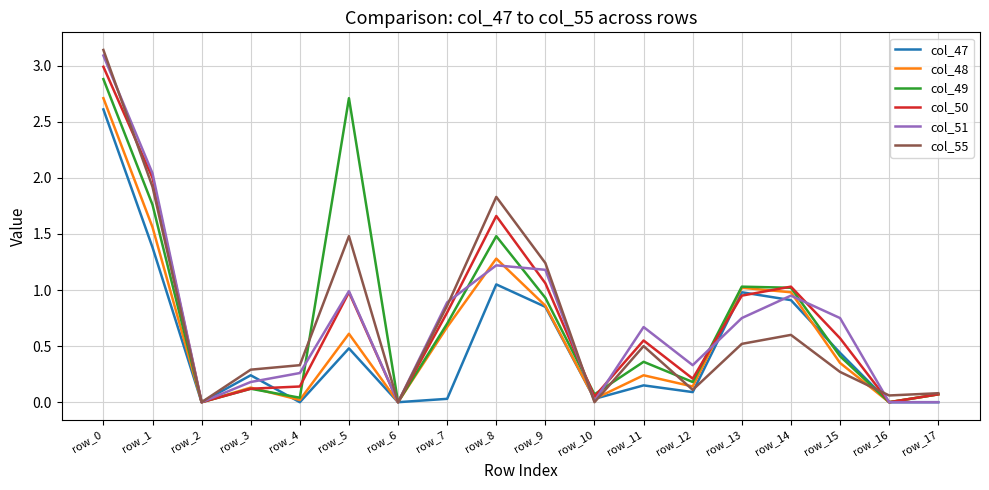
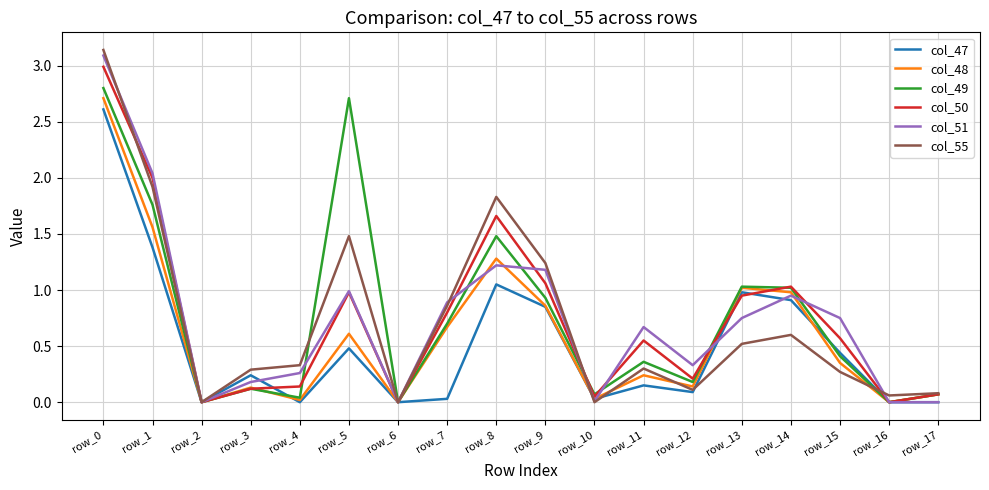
  {
    "col_47": {
      "row_0": 2.61,
      "row_1": 1.38,
      "row_3": 0.24,
      "row_5": 0.48,
      "row_7": 0.03,
      "row_8": 1.05,
      "row_11": 0.15,
      "row_13": 0.98,
      "row_14": 0.91,
      "row_15": 0.44
    },
    "col_48": {
      "row_0": 2.71,
      "row_1": 1.56,
      "row_5": 0.61,
      "row_7": 0.67,
      "row_8": 1.28,
      "row_11": 0.24,
      "row_12": 0.14,
      "row_14": 0.98,
      "row_15": 0.35
    },
    "col_49": {
-     "row_0": 2.88,
+     "row_0": 2.80,
      "row_1": 1.76,
      "row_5": 2.71,
      "row_7": 0.70,
      "row_8": 1.48,
      "row_9": 0.93,
      "row_11": 0.36,
      "row_12": 0.18,
      "row_15": 0.41
    },
    "col_50": {
      "row_0": 2.99,
      "row_1": 2.00,
      "row_4": 0.14,
      "row_7": 0.80,
      "row_8": 1.66,
      "row_9": 1.06,
      "row_11": 0.55,
      "row_12": 0.21,
      "row_13": 0.95,
      "row_15": 0.57
    },
    "col_51": {
      "row_0": 3.09,
      "row_1": 2.04,
      "row_3": 0.18,
      "row_4": 0.26,
      "row_7": 0.89,
      "row_8": 1.22,
      "row_9": 1.18,
      "row_11": 0.67,
      "row_12": 0.33,
      "row_13": 0.75,
      "row_14": 0.95,
      "row_15": 0.75
    },
    "col_55": {
      "row_0": 3.14,
      "row_1": 1.9,
      "row_3": 0.3,
      "row_4": 0.33,
      "row_5": 1.5,
      "row_7": 0.86,
      "row_8": 1.83,
      "row_9": 1.24,
-     "row_11": 0.5,
+     "row_11": 0.3,
      "row_13": 0.5,
      "row_14": 0.6,
      "row_15": 0.27,
      "row_16": 0.06
    }
  }
